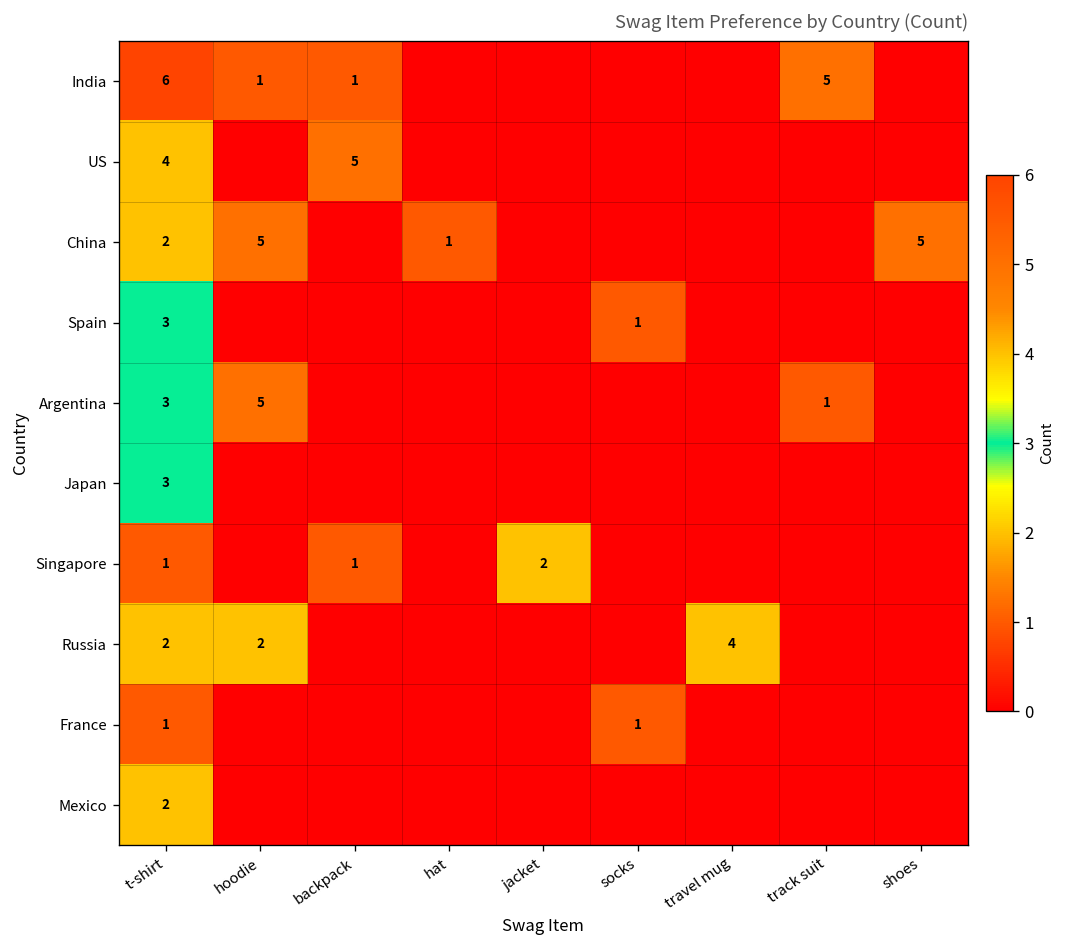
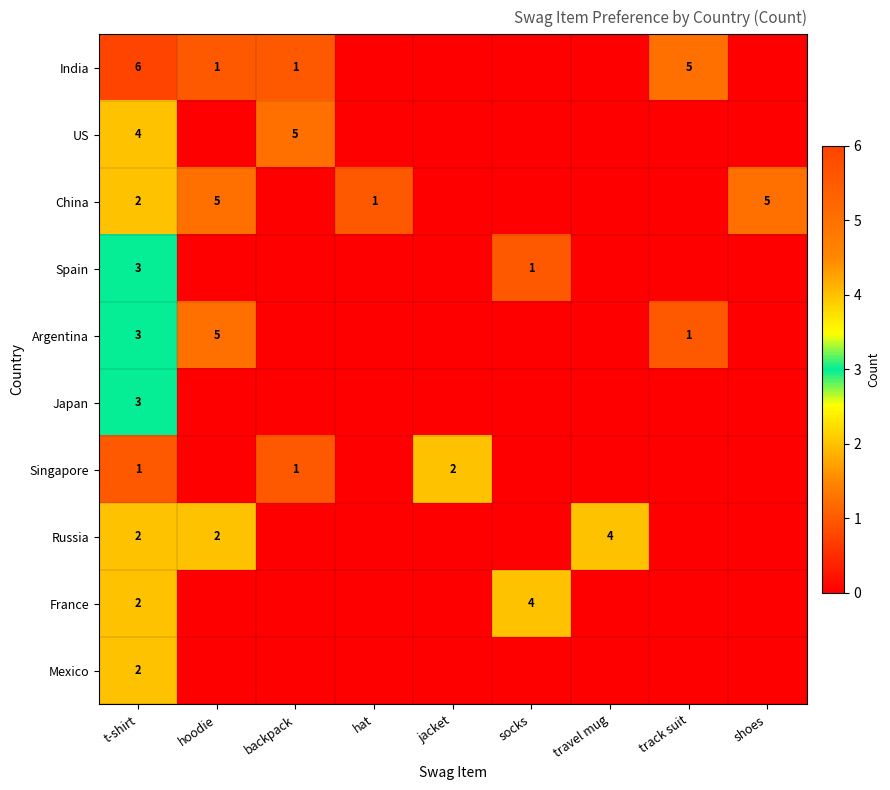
  {
    "India": {
      "t-shirt": 6,
      "hoodie": 1,
      "backpack": 1,
      "track suit": 5
    },
    "US": {
      "t-shirt": 4,
      "backpack": 5
    },
    "China": {
      "t-shirt": 2,
      "hoodie": 5,
      "hat": 1,
      "shoes": 5
    },
    "Spain": {
      "t-shirt": 3,
      "socks": 1
    },
    "Argentina": {
      "t-shirt": 3,
      "hoodie": 5,
      "track suit": 1
    },
    "Japan": {
      "t-shirt": 3
    },
    "Singapore": {
      "t-shirt": 1,
      "backpack": 1,
      "jacket": 2
    },
    "Russia": {
      "t-shirt": 2,
      "hoodie": 2,
      "travel mug": 4
    },
    "France": {
-     "t-shirt": 1,
-     "socks": 1
+     "t-shirt": 2,
+     "socks": 4
    },
    "Mexico": {
      "t-shirt": 2
    }
  }
